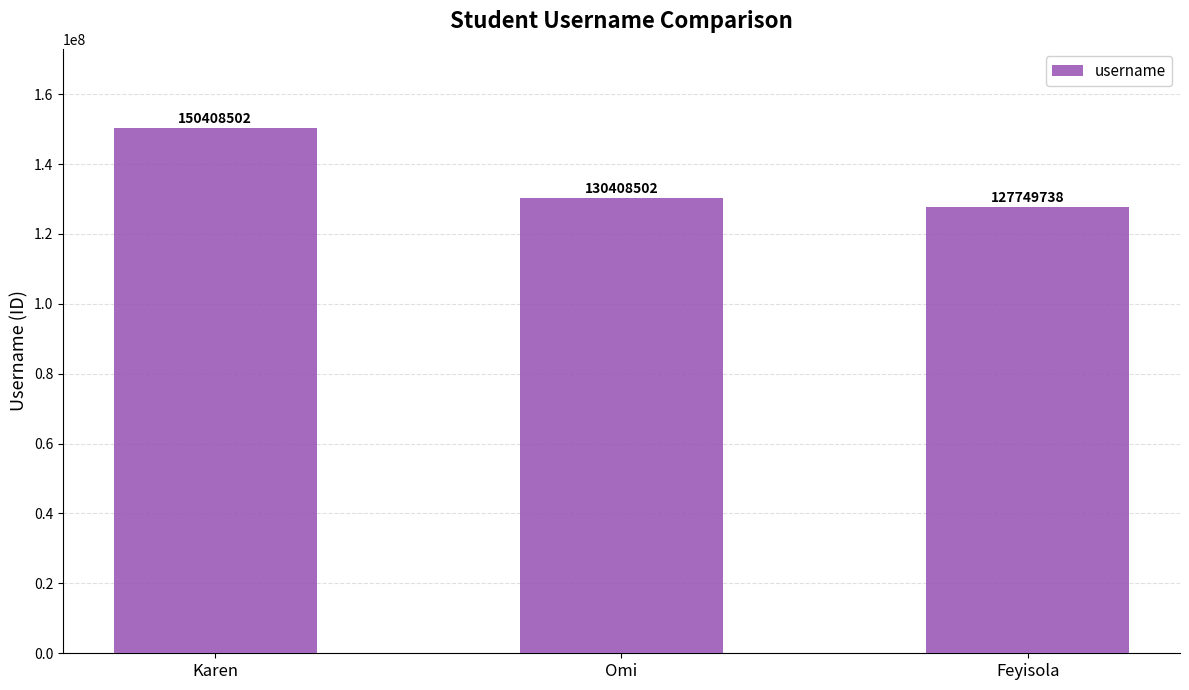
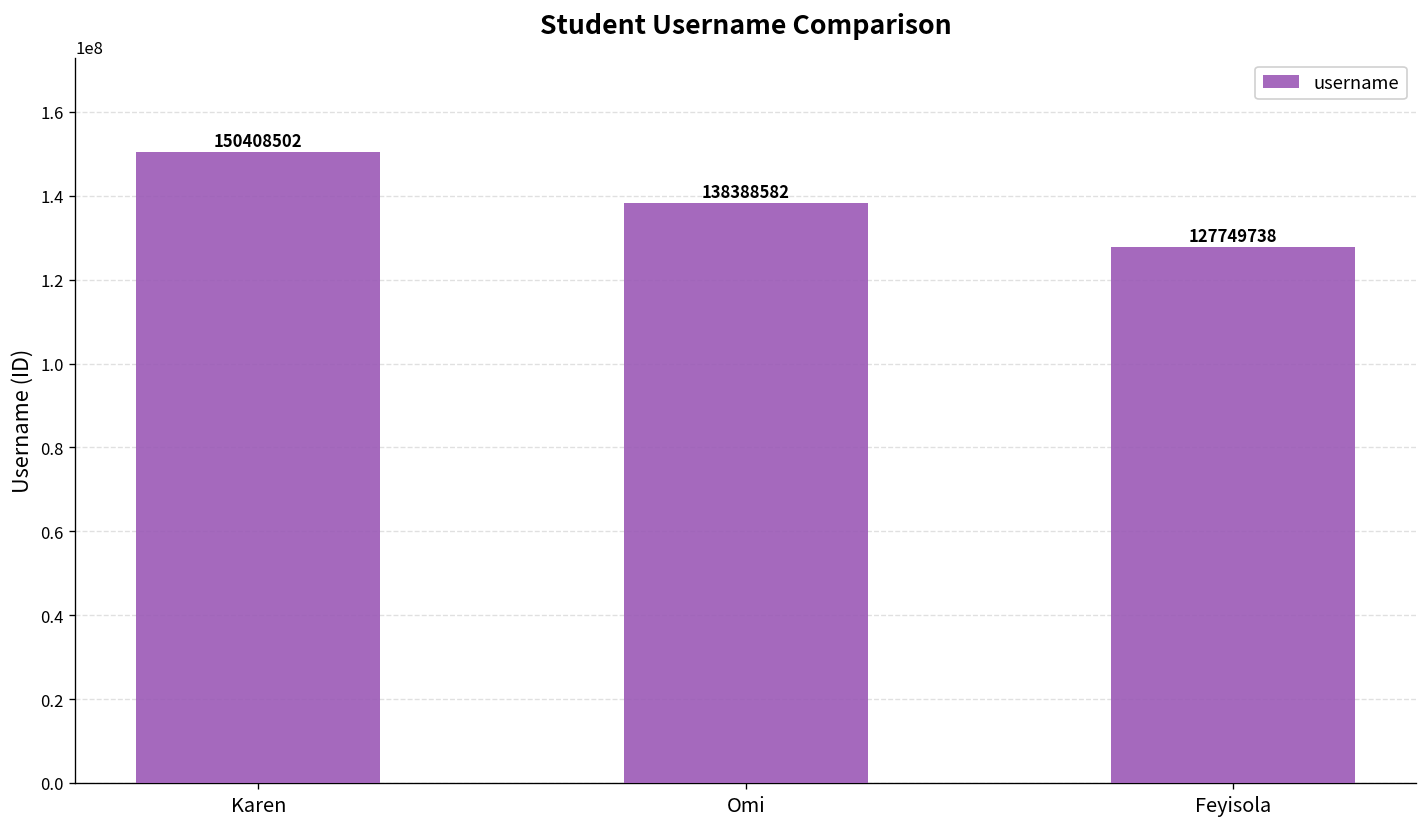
  {
    "Karen": 150408502,
-   "Omi": 130408502,
+   "Omi": 138388582,
    "Feyisola": 127749738
  }
